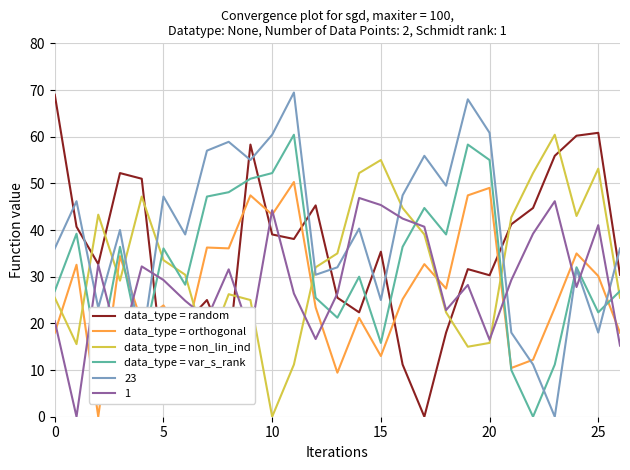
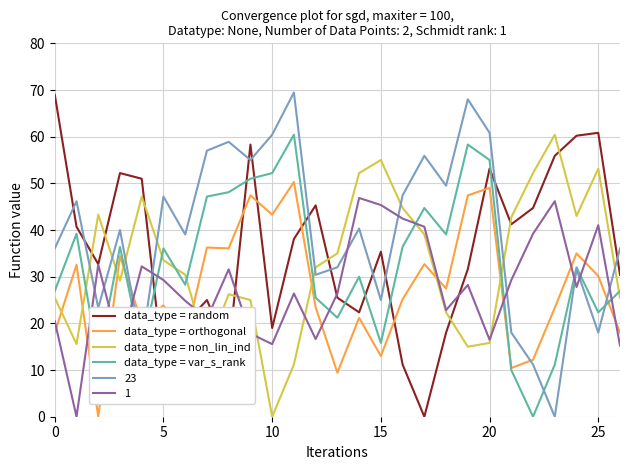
  {
    "data_type = random": {
      "0": 69,
-     "10": 39,
+     "10": 19,
      "15": 35,
-     "20": 30,
+     "20": 53,
      "25": 61
    },
    "1": {
      "0": 20,
      "5": 29,
-     "10": 44,
+     "10": 16,
      "15": 45,
      "20": 16,
      "25": 41
    }
  }
